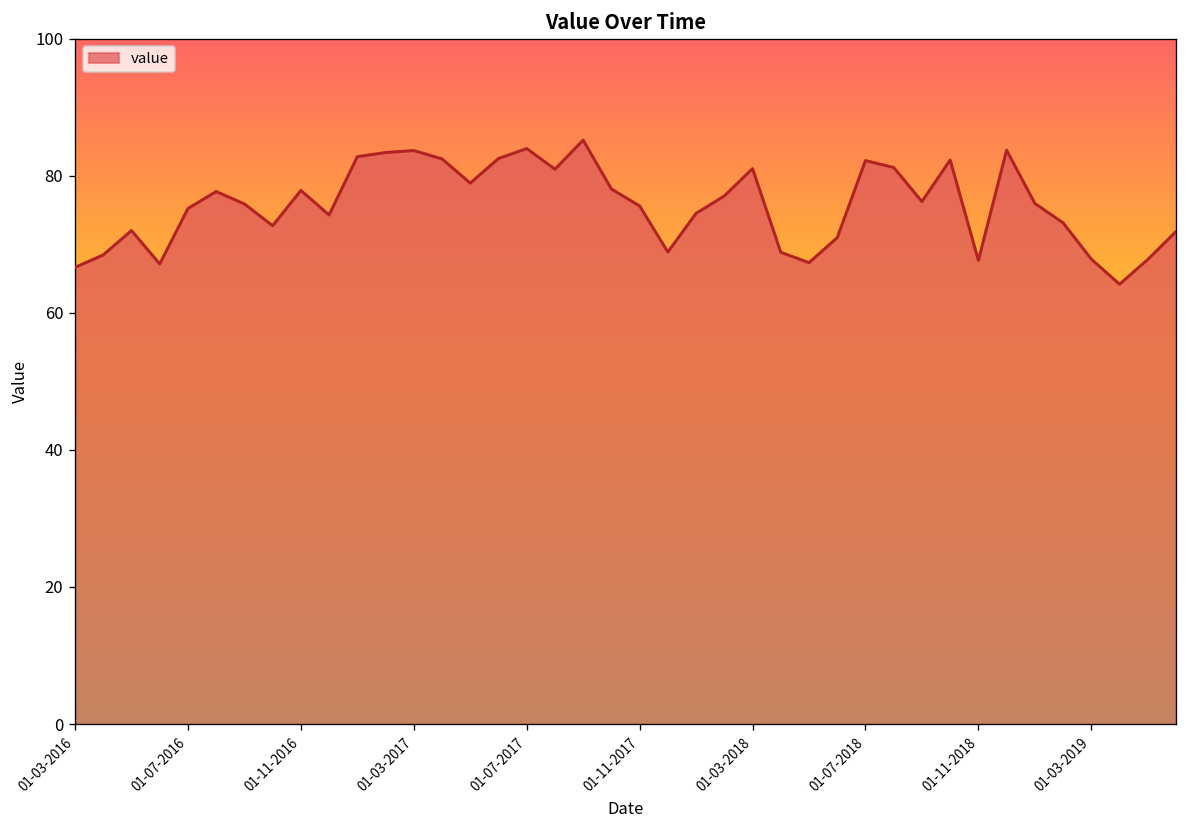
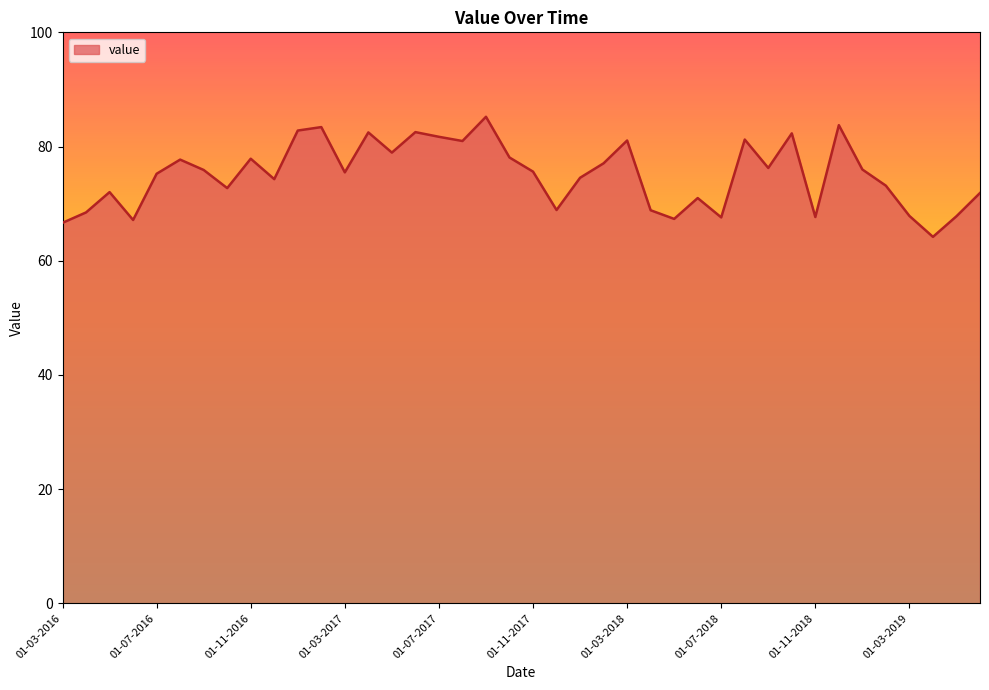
  {
    "01-03-2016": 67,
    "01-07-2016": 75,
    "01-11-2016": 78,
-   "01-03-2017": 84,
-   "01-07-2017": 84,
+   "01-03-2017": 75,
+   "01-07-2017": 82,
    "01-11-2017": 76,
    "01-03-2018": 81,
-   "01-07-2018": 82,
+   "01-07-2018": 68,
    "01-11-2018": 68,
    "01-03-2019": 68
  }
